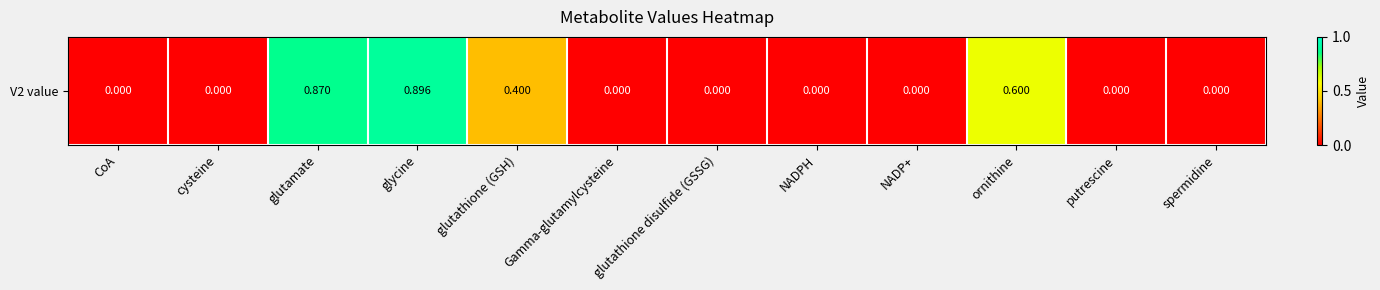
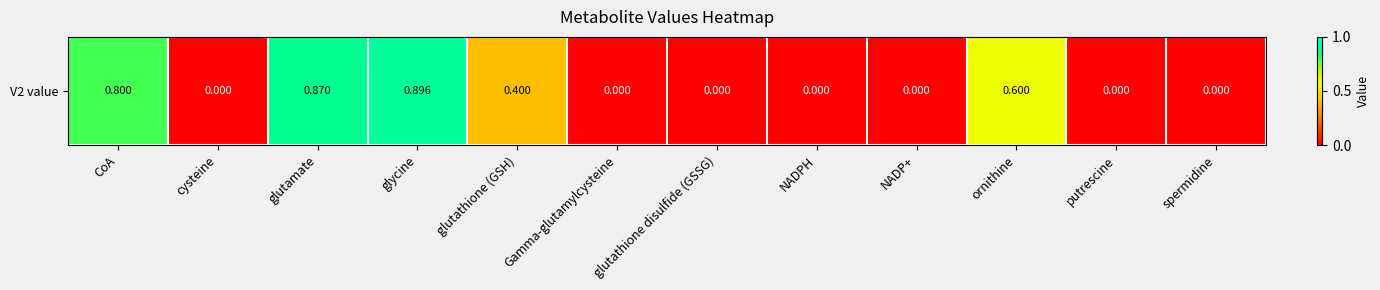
  {
    "V2 value": {
-     "CoA": 0.000,
+     "CoA": 0.800,
      "cysteine": 0.000,
      "glutamate": 0.870,
      "glycine": 0.896,
      "glutathione (GSH)": 0.400,
      "Gamma-glutamylcysteine": 0.000,
      "glutathione disulfide (GSSG)": 0.000,
      "NADPH": 0.000,
      "NADP+": 0.000,
      "ornithine": 0.600,
      "putrescine": 0.000,
      "spermidine": 0.000
    }
  }
